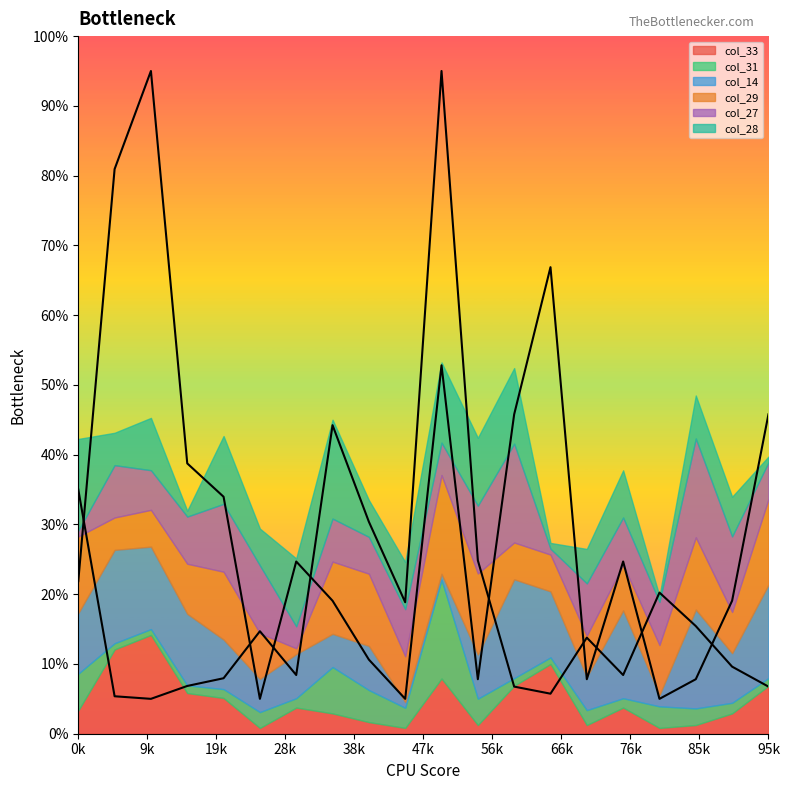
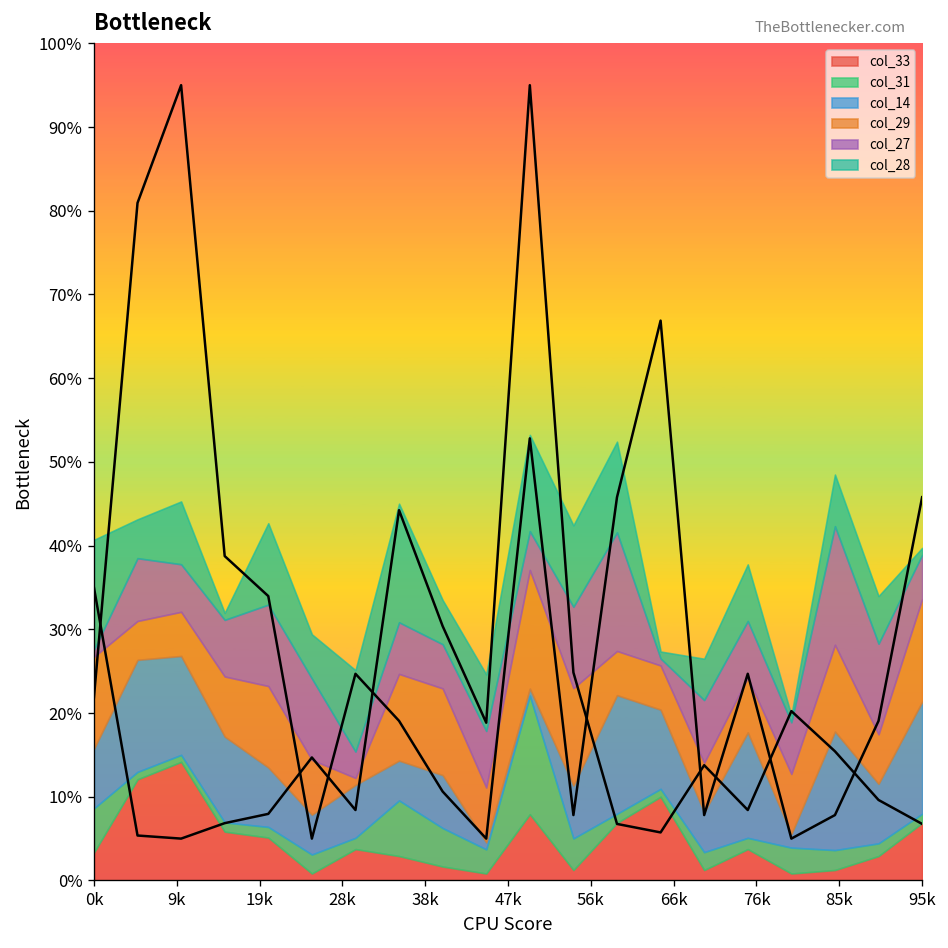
  {
    "col_14": {
-     "0k": "9%",
+     "0k": "7%",
      "95k": "13%"
    },
    "col_27": {
      "0k": "1%",
      "95k": "5%"
    }
  }
